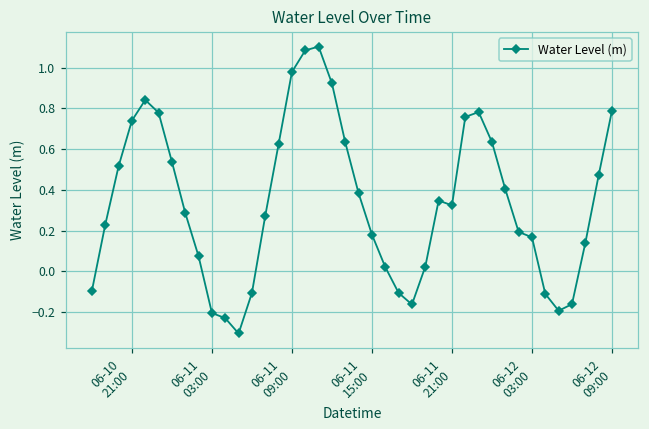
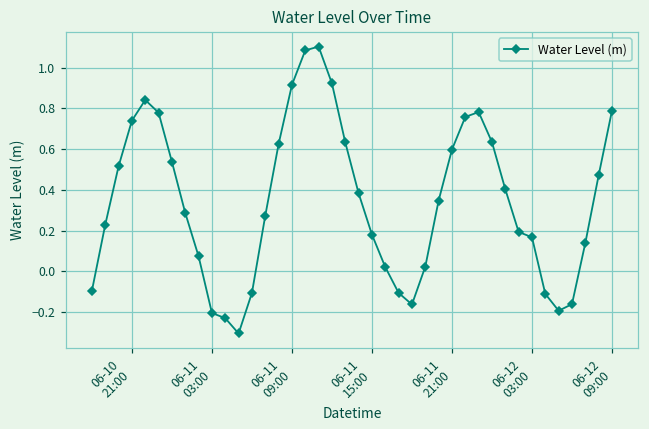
  {
    "06-10 21:00": 0.74,
    "06-11 03:00": -0.20,
-   "06-11 09:00": 0.98,
+   "06-11 09:00": 0.91,
    "06-11 15:00": 0.18,
-   "06-11 21:00": 0.32,
+   "06-11 21:00": 0.60,
    "06-12 03:00": 0.17,
    "06-12 09:00": 0.79
  }
